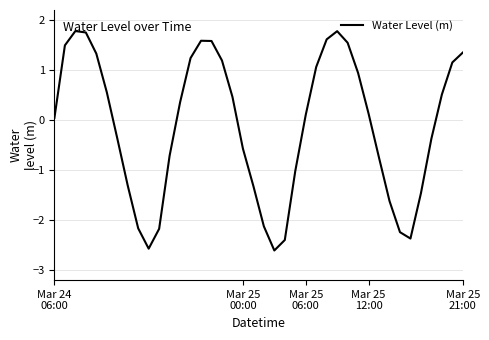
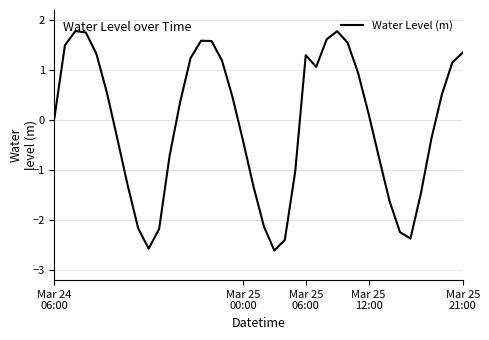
  {
    "Mar 24 06:00": 0.0,
-   "Mar 25 00:00": -0.6,
-   "Mar 25 06:00": 0.1,
+   "Mar 25 00:00": -0.4,
+   "Mar 25 06:00": 1.3,
    "Mar 25 12:00": 0.1,
    "Mar 25 21:00": 1.3
  }
